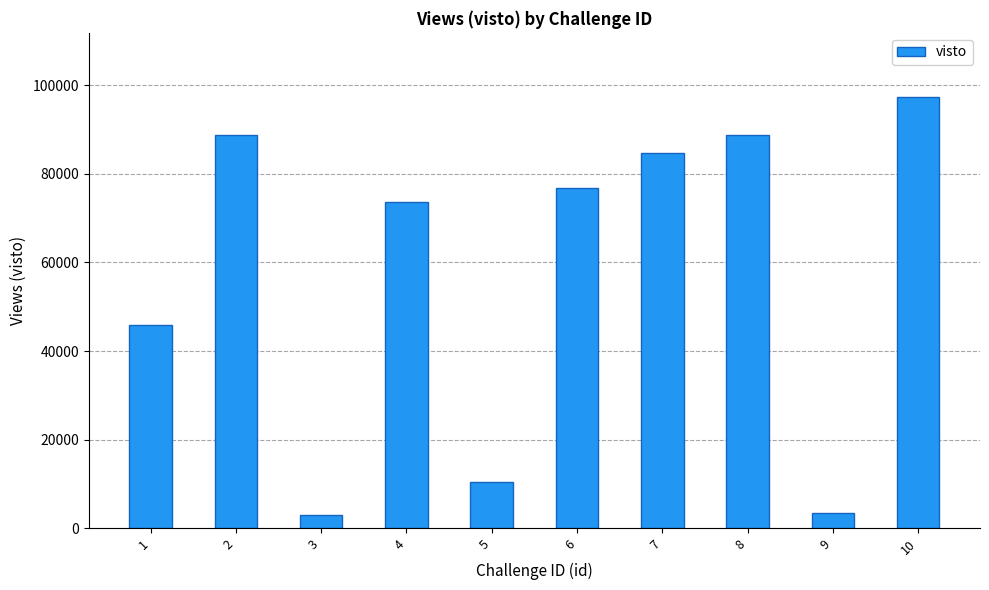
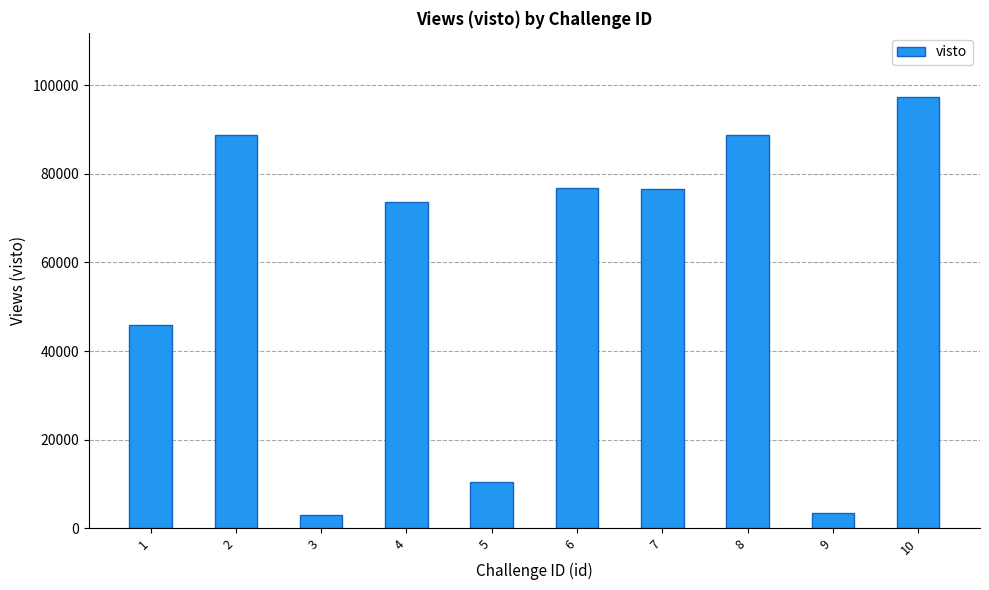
  {
    "1": 46000,
    "2": 89000,
    "3": 3000,
    "4": 74000,
    "5": 10000,
    "6": 77000,
-   "7": 85000,
+   "7": 77000,
    "8": 89000,
    "9": 3000,
    "10": 97000
  }
